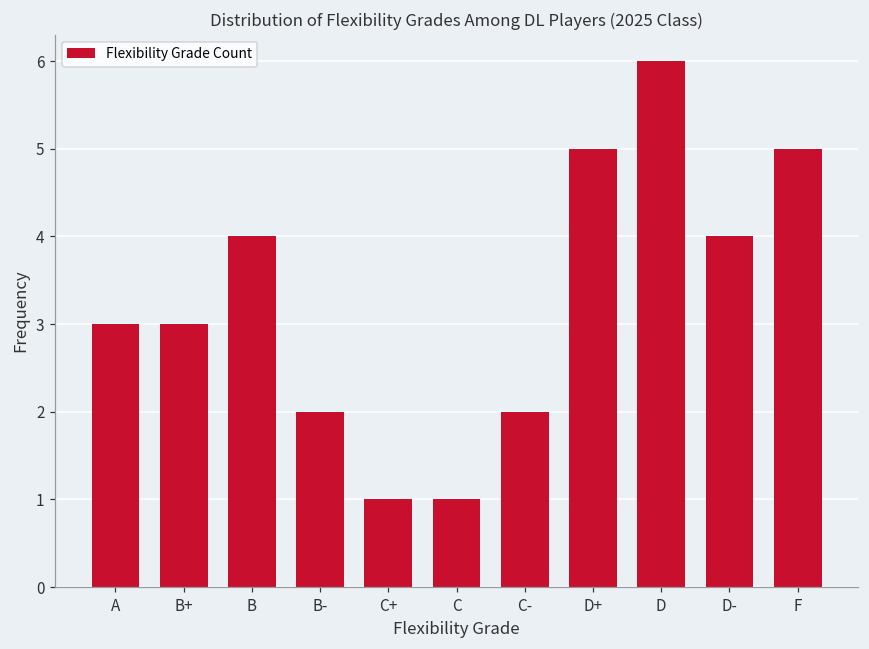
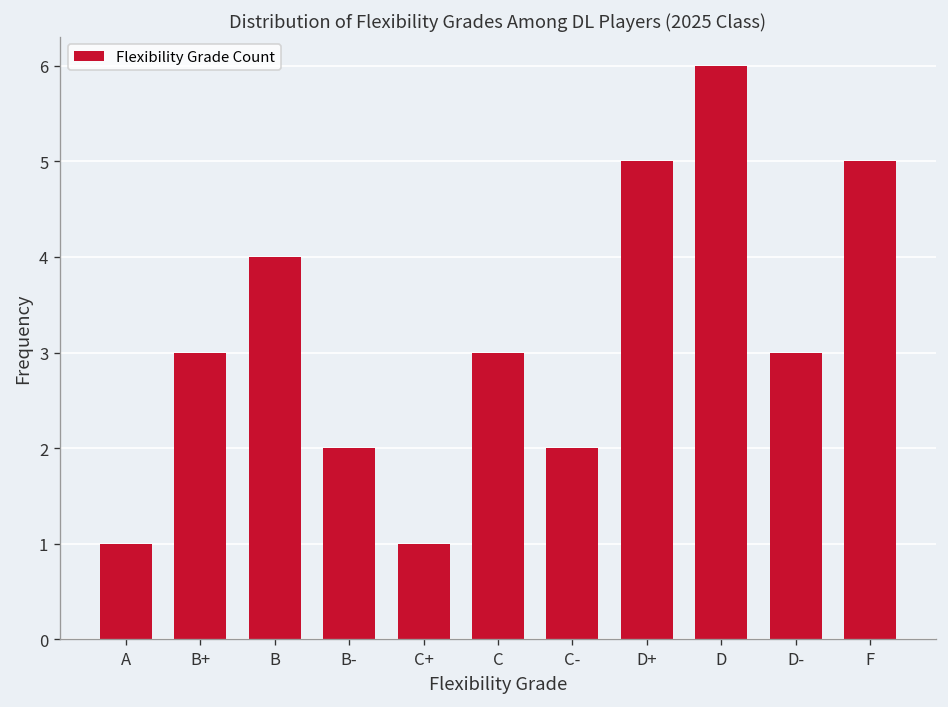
  {
-   "A": 3,
+   "A": 1,
    "B+": 3,
    "B": 4,
    "B-": 2,
    "C+": 1,
-   "C": 1,
+   "C": 3,
    "C-": 2,
    "D+": 5,
    "D": 6,
-   "D-": 4,
+   "D-": 3,
    "F": 5
  }
